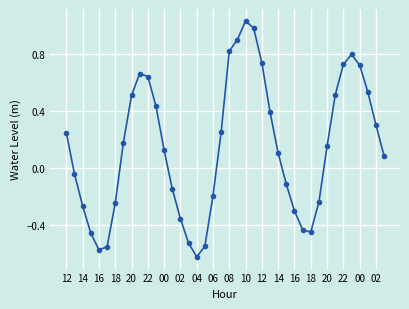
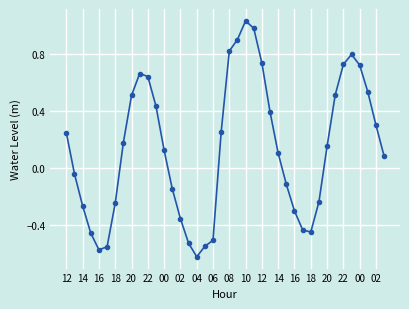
  {
    "04": -0.62,
-   "06": -0.19,
+   "06": -0.50,
    "08": 0.82,
    "10": 1.03
  }
